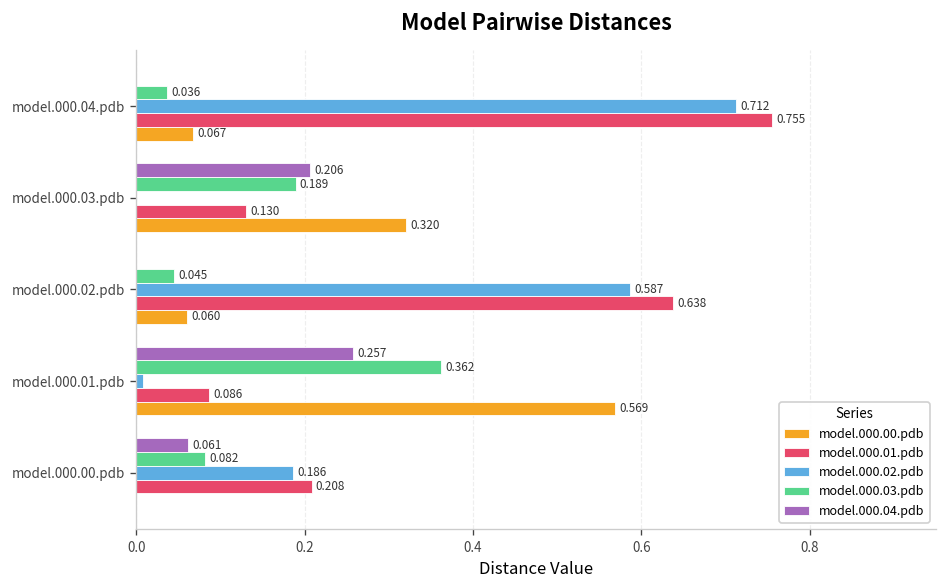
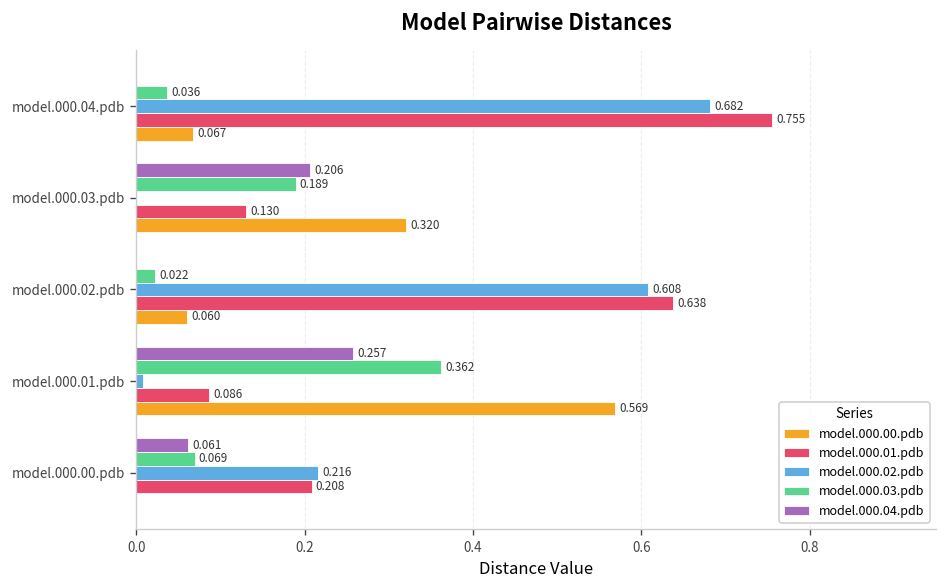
  {
    "model.000.00.pdb": {
      "model.000.04.pdb": 0.067,
      "model.000.03.pdb": 0.320,
      "model.000.02.pdb": 0.060,
      "model.000.01.pdb": 0.569
    },
    "model.000.01.pdb": {
      "model.000.04.pdb": 0.755,
      "model.000.03.pdb": 0.130,
      "model.000.02.pdb": 0.638,
      "model.000.01.pdb": 0.086,
      "model.000.00.pdb": 0.208
    },
    "model.000.02.pdb": {
-     "model.000.04.pdb": 0.712,
-     "model.000.02.pdb": 0.587,
-     "model.000.00.pdb": 0.186
+     "model.000.04.pdb": 0.682,
+     "model.000.02.pdb": 0.608,
+     "model.000.00.pdb": 0.216
    },
    "model.000.03.pdb": {
      "model.000.04.pdb": 0.036,
      "model.000.03.pdb": 0.189,
-     "model.000.02.pdb": 0.045,
+     "model.000.02.pdb": 0.022,
      "model.000.01.pdb": 0.362,
-     "model.000.00.pdb": 0.082
+     "model.000.00.pdb": 0.069
    },
    "model.000.04.pdb": {
      "model.000.03.pdb": 0.206,
      "model.000.01.pdb": 0.257,
      "model.000.00.pdb": 0.061
    }
  }
